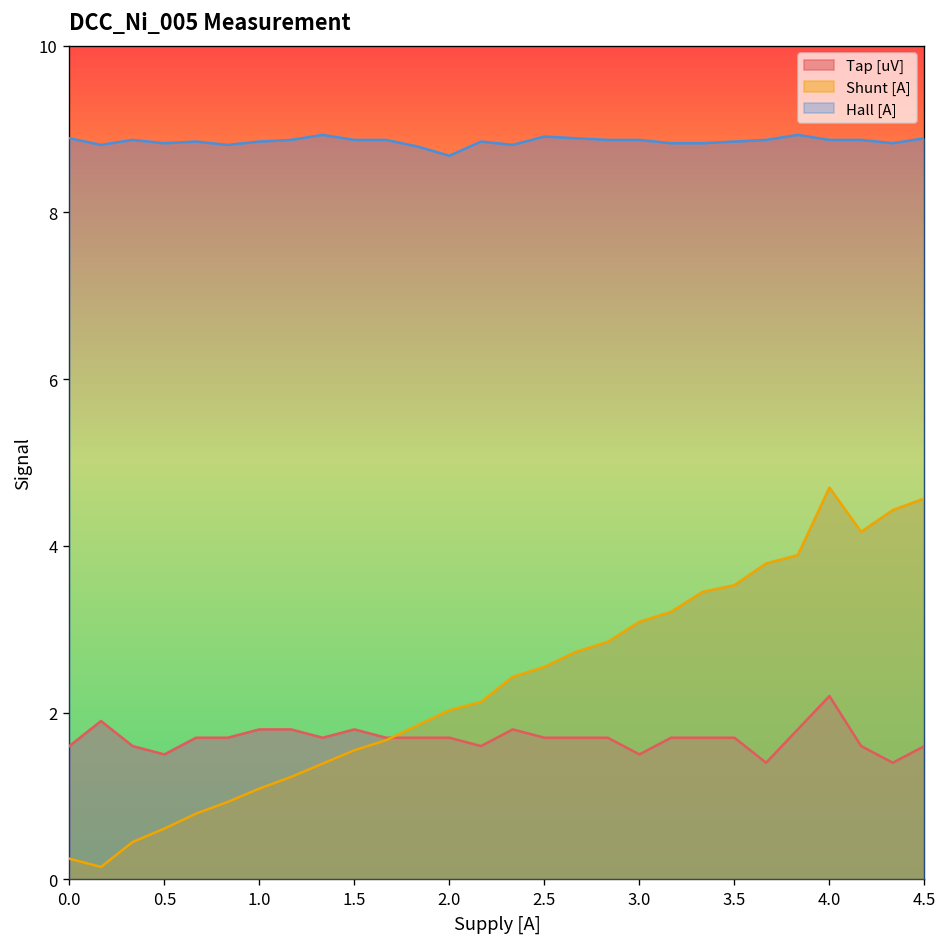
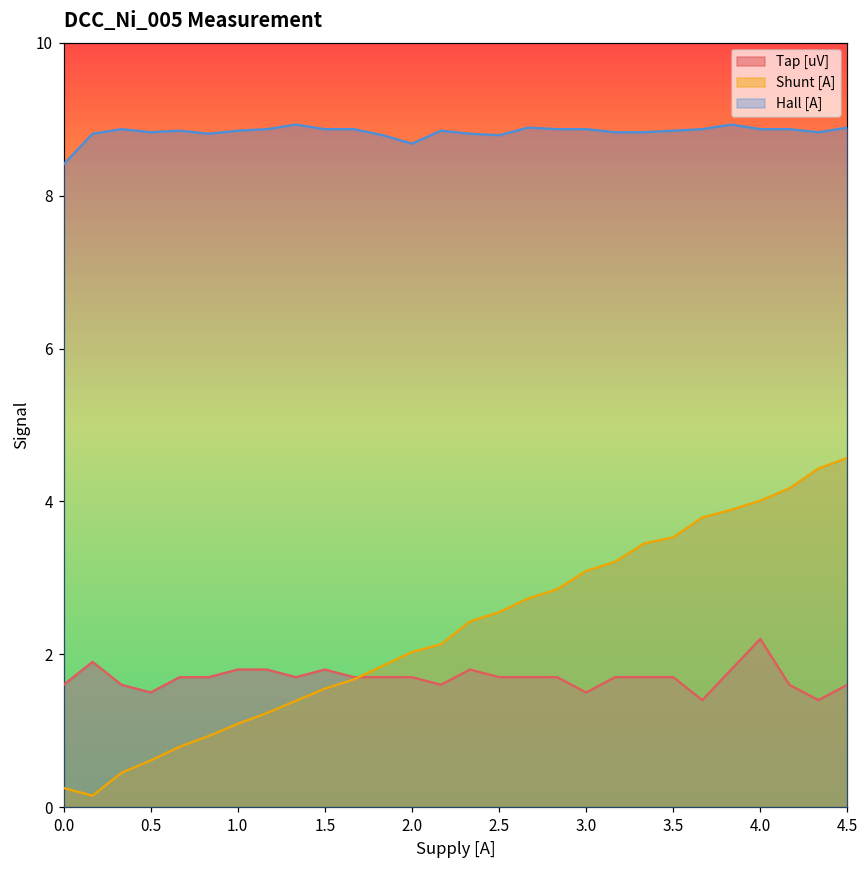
  {
    "Tap [uV]": {
      "0.0": 1.6,
      "0.5": 1.5,
      "1.0": 1.8,
      "1.5": 1.8,
      "2.0": 1.7,
      "2.5": 1.7,
      "3.0": 1.5,
      "3.5": 1.7,
      "4.0": 2.2,
      "4.5": 1.6
    },
    "Shunt [A]": {
      "0.0": 0.3,
      "0.5": 0.6,
      "1.0": 1.1,
      "1.5": 1.6,
      "2.0": 2.0,
      "2.5": 2.6,
      "3.0": 3.1,
      "3.5": 3.5,
-     "4.0": 4.7,
+     "4.0": 4.0,
      "4.5": 4.6
    },
    "Hall [A]": {
-     "0.0": 8.9,
+     "0.0": 8.4,
      "0.5": 8.8,
      "1.0": 8.9,
      "1.5": 8.9,
      "2.0": 8.7,
-     "2.5": 8.9,
+     "2.5": 8.8,
      "3.0": 8.9,
      "3.5": 8.9,
      "4.0": 8.9,
      "4.5": 8.9
    }
  }
